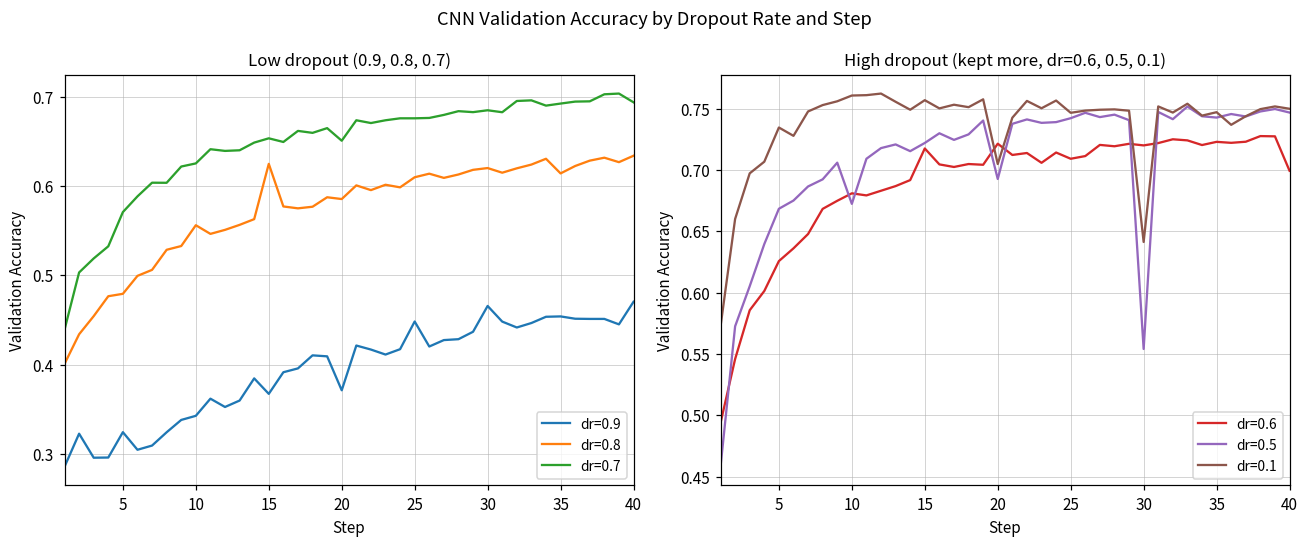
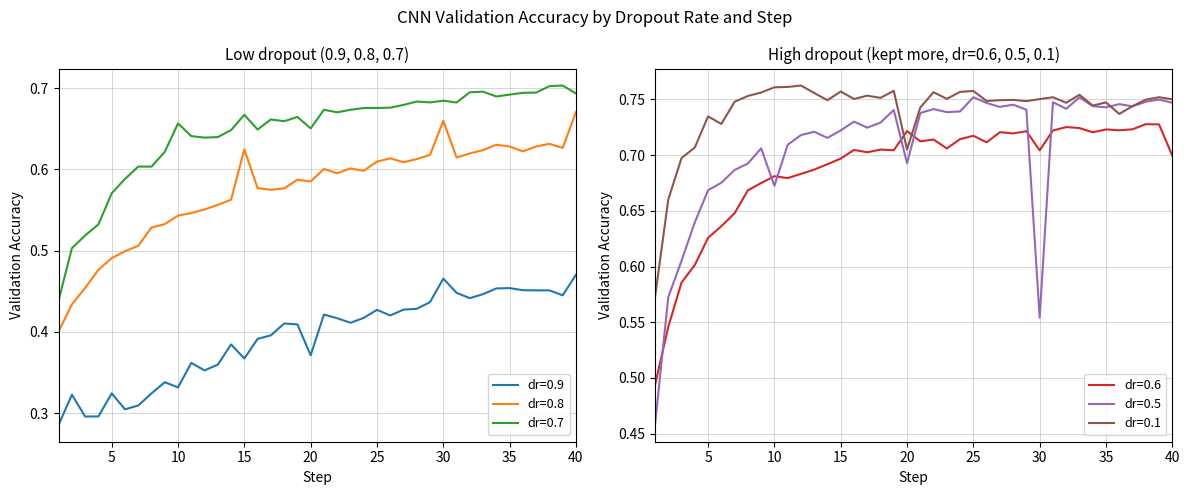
  {
    "Low dropout (0.9, 0.8, 0.7)": {
      "dr=0.9": {
        "5": 0.32,
-       "10": 0.34,
+       "10": 0.33,
        "15": 0.37,
        "20": 0.37,
-       "25": 0.45,
+       "25": 0.43,
        "30": 0.47,
        "35": 0.45,
        "40": 0.47
      },
      "dr=0.8": {
-       "5": 0.48,
-       "10": 0.56,
+       "5": 0.49,
+       "10": 0.54,
        "15": 0.62,
        "20": 0.59,
        "25": 0.61,
-       "30": 0.62,
-       "35": 0.61,
-       "40": 0.63
+       "30": 0.66,
+       "35": 0.63,
+       "40": 0.67
      },
      "dr=0.7": {
        "5": 0.57,
-       "10": 0.63,
-       "15": 0.65,
+       "10": 0.66,
+       "15": 0.67,
        "20": 0.65,
        "25": 0.68,
        "30": 0.68,
        "35": 0.69,
        "40": 0.69
      }
    },
    "High dropout (kept more, dr=0.6, 0.5, 0.1)": {
      "dr=0.6": {
        "5": 0.626,
        "10": 0.681,
-       "15": 0.718,
+       "15": 0.697,
        "20": 0.722,
-       "25": 0.709,
-       "30": 0.720,
+       "25": 0.717,
+       "30": 0.704,
        "35": 0.723,
        "40": 0.700
      },
      "dr=0.5": {
        "5": 0.669,
        "10": 0.673,
        "15": 0.722,
        "20": 0.693,
-       "25": 0.742,
+       "25": 0.752,
        "30": 0.554,
        "35": 0.743,
        "40": 0.747
      },
      "dr=0.1": {
        "5": 0.735,
        "10": 0.761,
        "15": 0.757,
        "20": 0.705,
-       "25": 0.747,
-       "30": 0.641,
+       "25": 0.758,
+       "30": 0.750,
        "35": 0.747,
        "40": 0.750
      }
    }
  }
